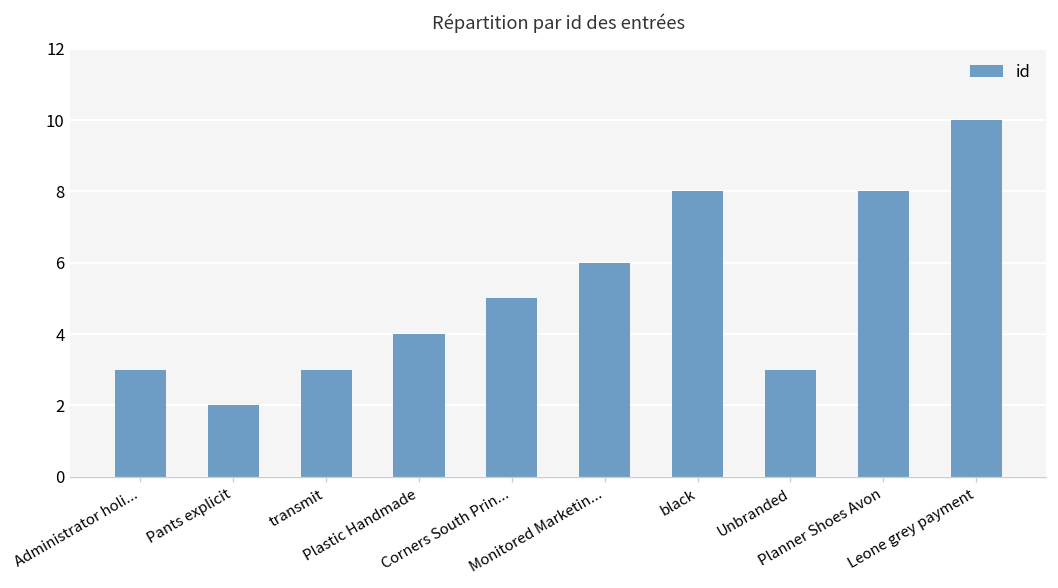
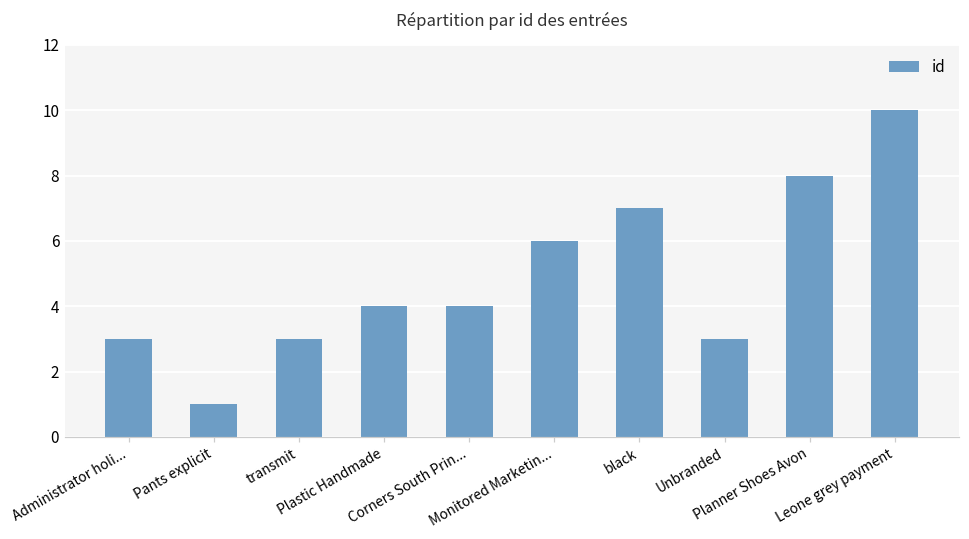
  {
    "Administrator holi...": 3,
-   "Pants explicit": 2,
+   "Pants explicit": 1,
    "transmit": 3,
    "Plastic Handmade": 4,
-   "Corners South Prin...": 5,
+   "Corners South Prin...": 4,
    "Monitored Marketin...": 6,
-   "black": 8,
+   "black": 7,
    "Unbranded": 3,
    "Planner Shoes Avon": 8,
    "Leone grey payment": 10
  }
